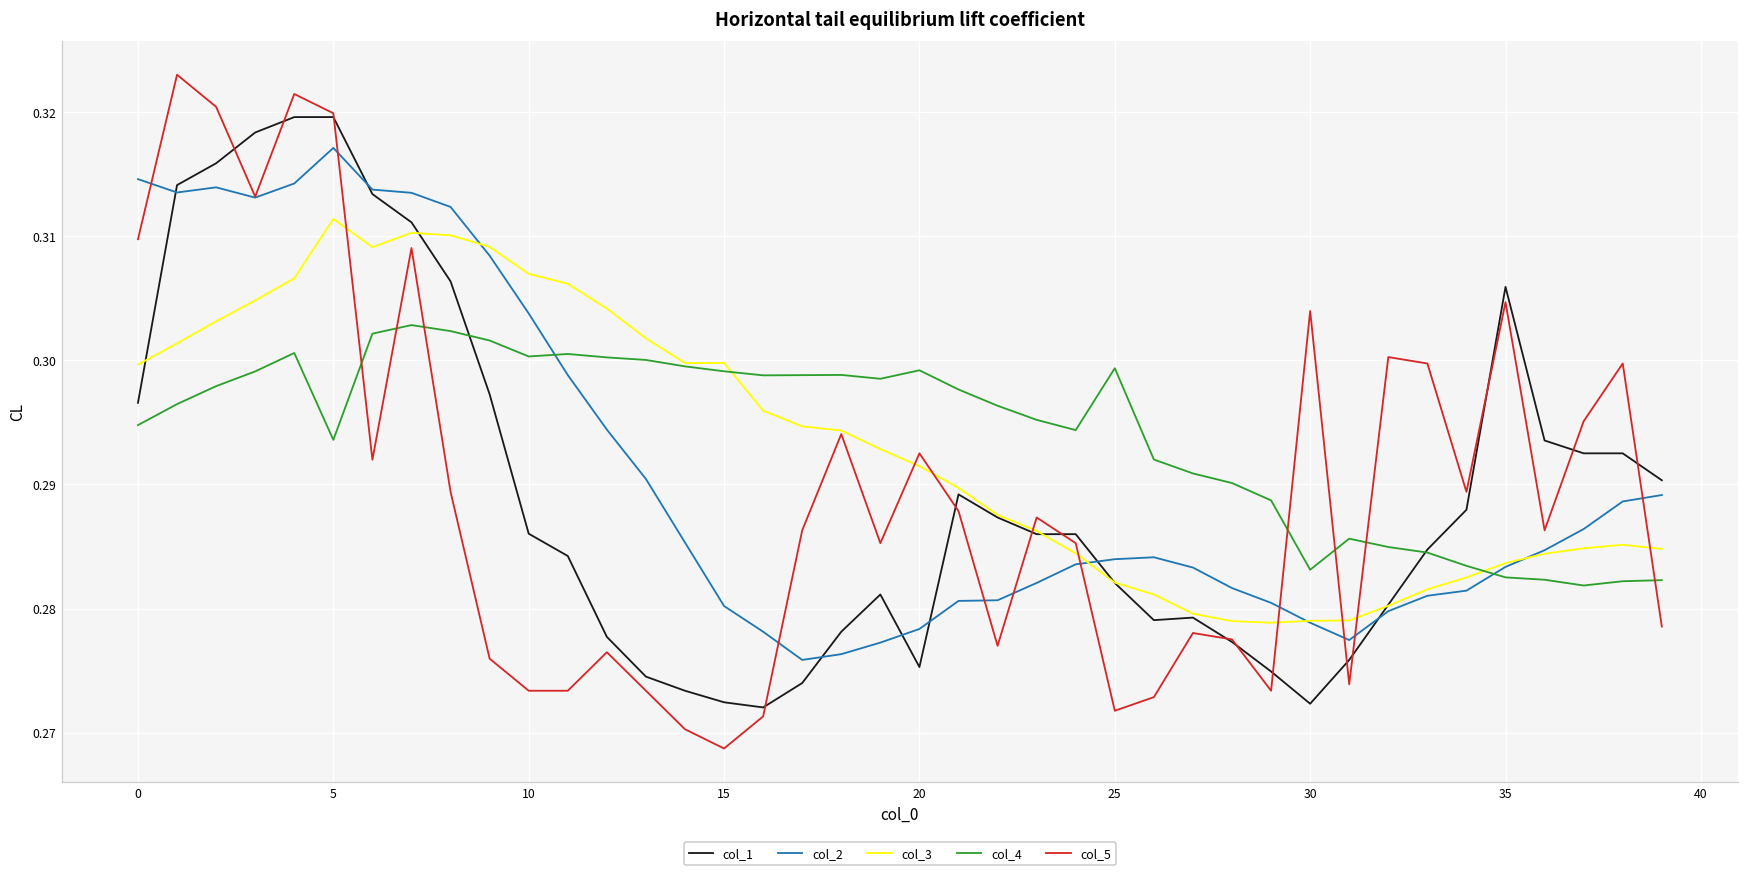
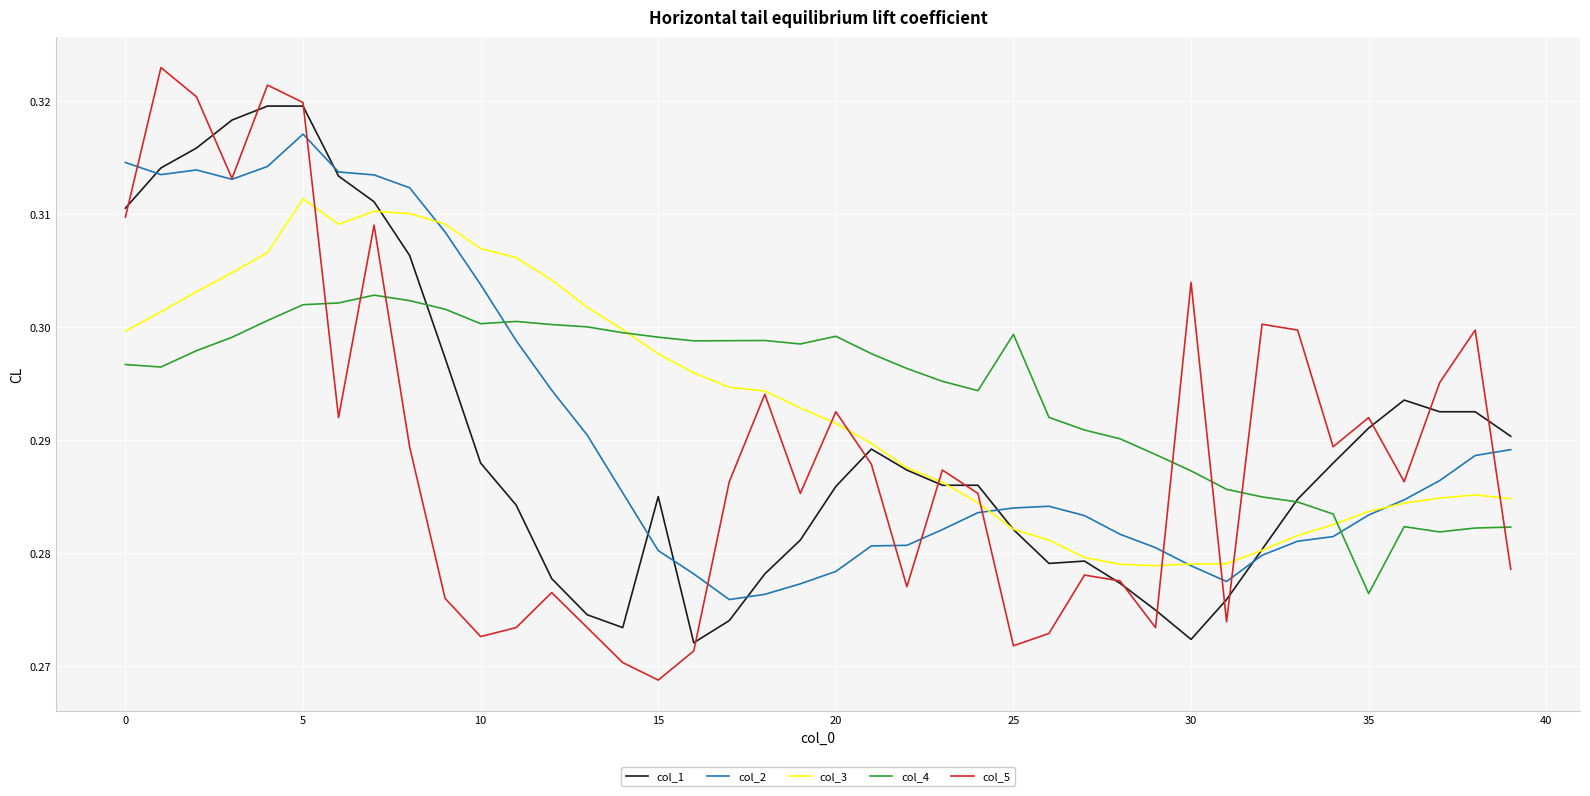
  {
    "col_1": {
-     "0": 0.2966,
+     "0": 0.3105,
      "5": 0.3196,
-     "10": 0.2860,
-     "15": 0.2725,
-     "20": 0.2753,
+     "10": 0.2880,
+     "15": 0.2850,
+     "20": 0.2859,
      "30": 0.2723,
-     "35": 0.3059
+     "35": 0.2911
    },
    "col_2": {
      "0": 0.3146,
      "5": 0.3171,
      "10": 0.3038,
      "15": 0.2802,
      "20": 0.2784,
      "25": 0.2840,
      "35": 0.2834
    },
    "col_3": {
      "0": 0.2997,
      "5": 0.3114,
      "10": 0.3070,
-     "15": 0.2998,
+     "15": 0.2976,
      "20": 0.2915,
      "35": 0.2837
    },
    "col_4": {
-     "0": 0.2948,
-     "5": 0.2936,
+     "0": 0.2967,
+     "5": 0.3020,
      "10": 0.3003,
      "15": 0.2991,
      "20": 0.2992,
      "25": 0.2994,
-     "30": 0.2831,
-     "35": 0.2825
+     "30": 0.2873,
+     "35": 0.2764
    },
    "col_5": {
      "0": 0.3097,
      "5": 0.3199,
-     "10": 0.2734,
+     "10": 0.2726,
      "15": 0.2687,
      "20": 0.2925,
      "25": 0.2718,
      "30": 0.3040,
-     "35": 0.3047
+     "35": 0.2920
    }
  }
